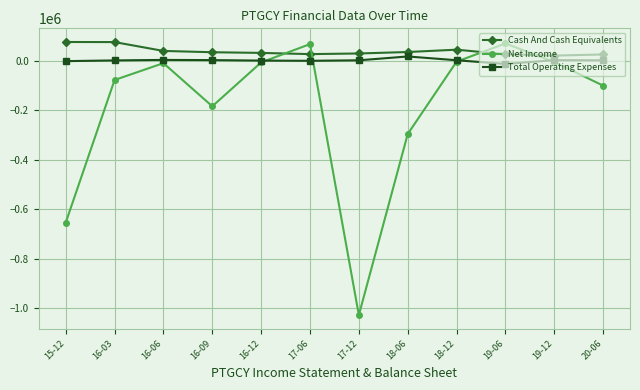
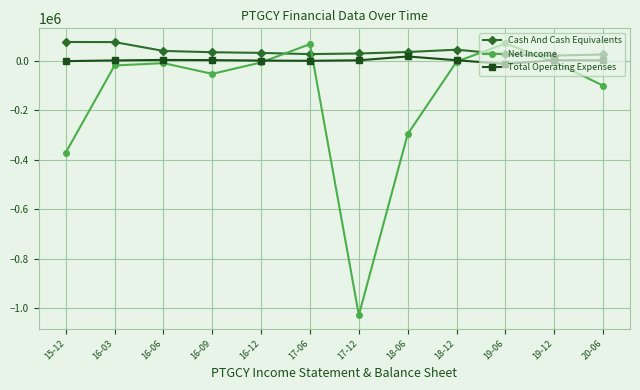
  {
    "Net Income": {
-     "15-12": -650000,
-     "16-03": -80000,
+     "15-12": -370000,
+     "16-03": -20000,
      "16-06": -10000,
-     "16-09": -180000,
+     "16-09": -50000,
      "17-06": 70000,
      "17-12": -1030000,
      "18-06": -300000,
      "20-06": -100000
    }
  }
